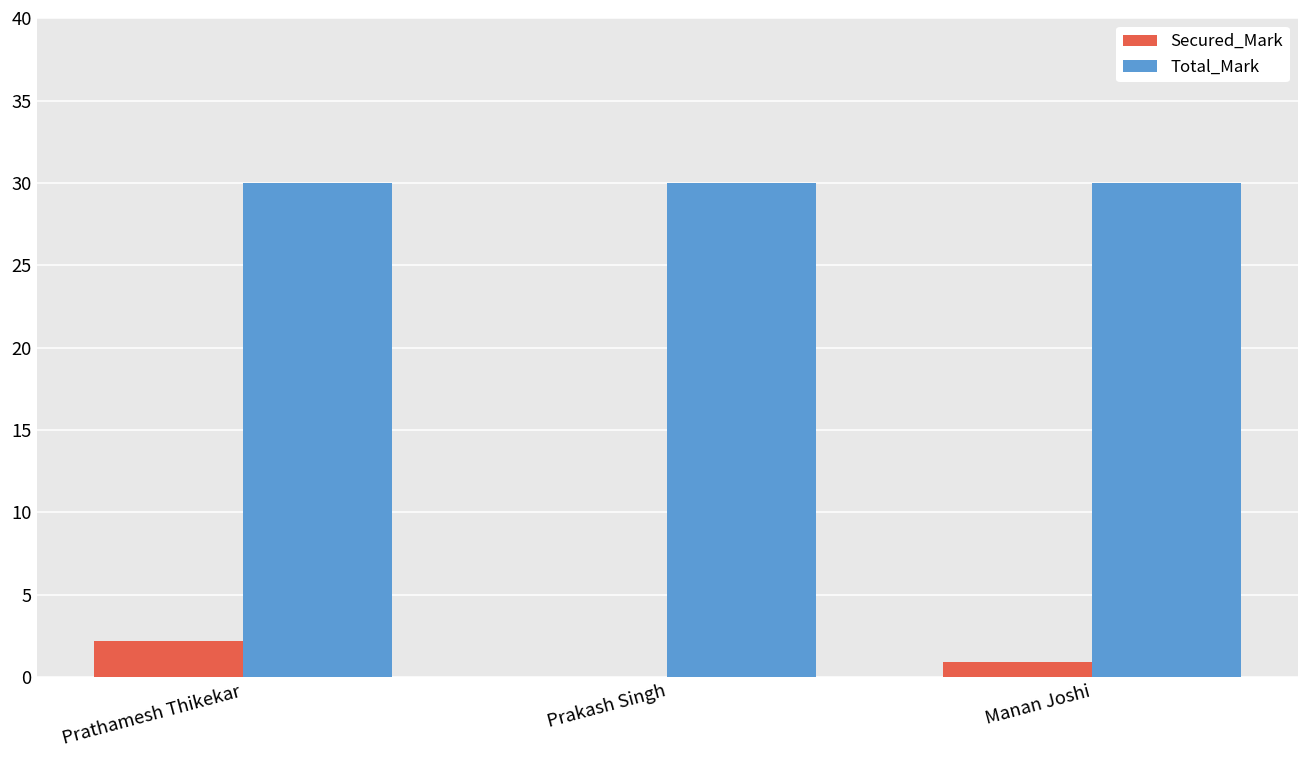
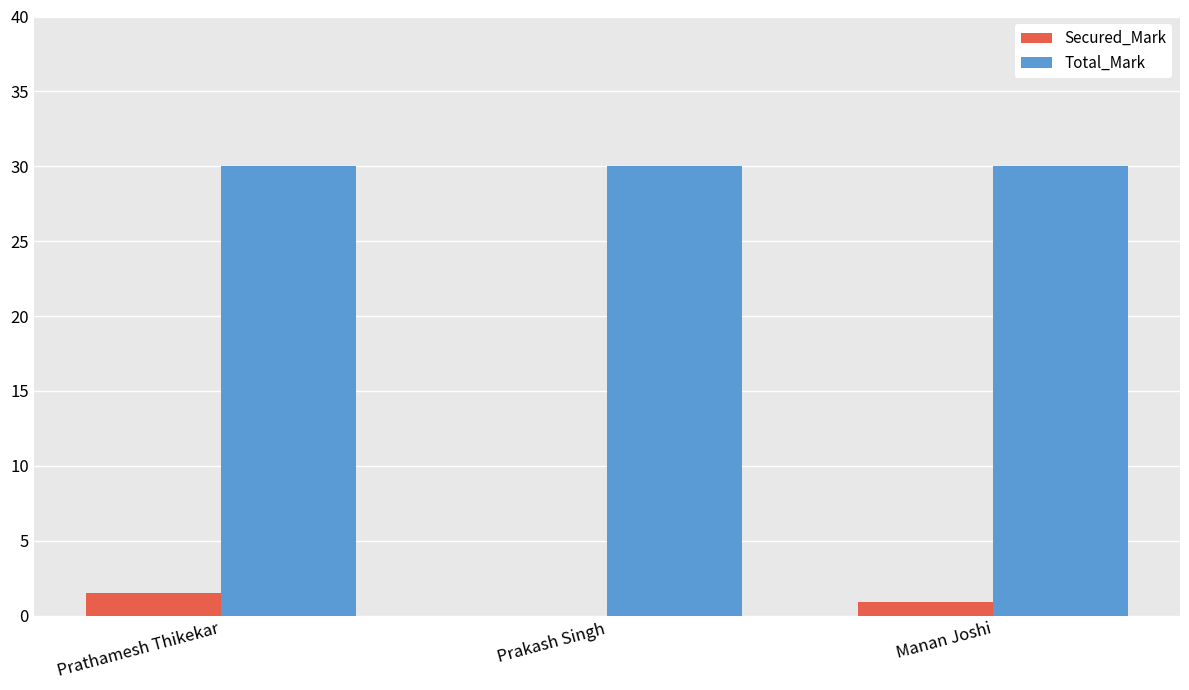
  {
    "Secured_Mark": {
-     "Prathamesh Thikekar": 2.2,
+     "Prathamesh Thikekar": 1.5,
      "Prakash Singh": 0.0,
      "Manan Joshi": 0.9
    },
    "Total_Mark": {
      "Prathamesh Thikekar": 30.0,
      "Prakash Singh": 30.0,
      "Manan Joshi": 30.0
    }
  }
